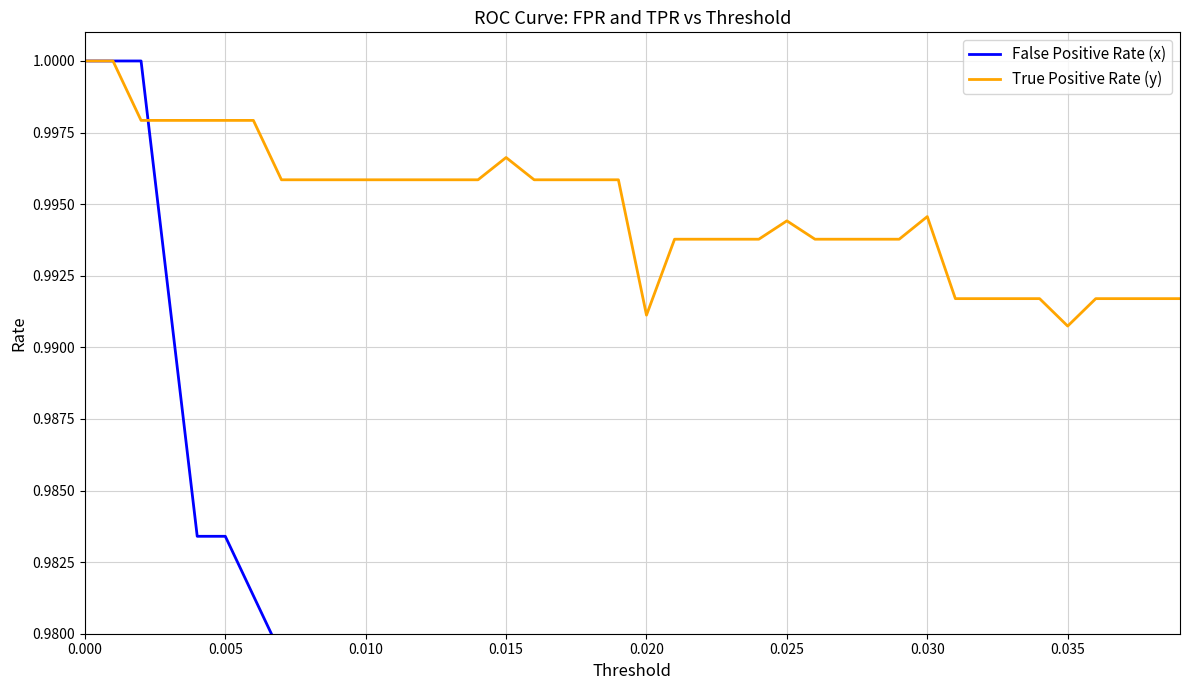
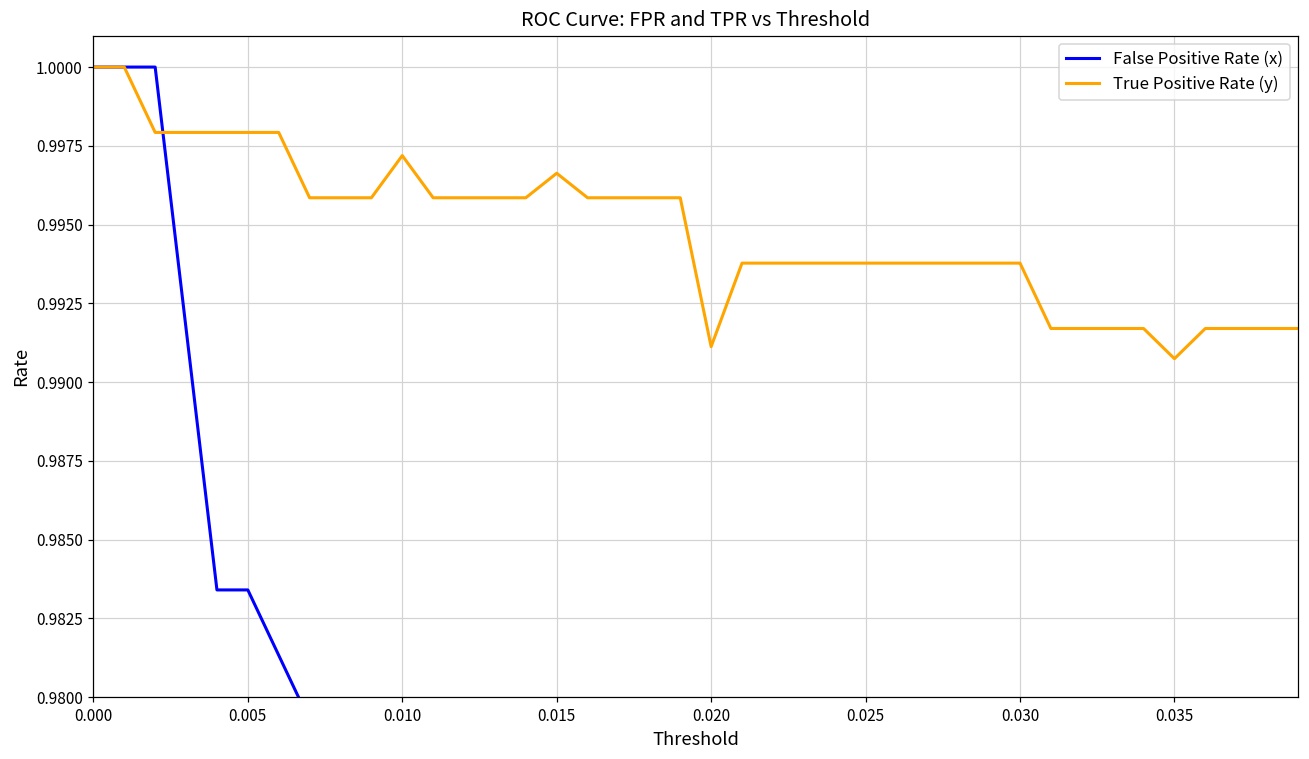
  {
    "False Positive Rate (x)": {
      "0.005": 0.9834
    },
    "True Positive Rate (y)": {
      "0.005": 0.9979,
-     "0.010": 0.9959,
+     "0.010": 0.9972,
      "0.015": 0.9966,
      "0.020": 0.9911,
-     "0.025": 0.9944,
-     "0.030": 0.9946,
+     "0.025": 0.9938,
+     "0.030": 0.9938,
      "0.035": 0.9907
    }
  }
